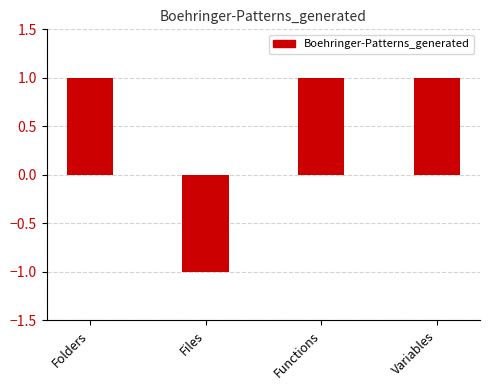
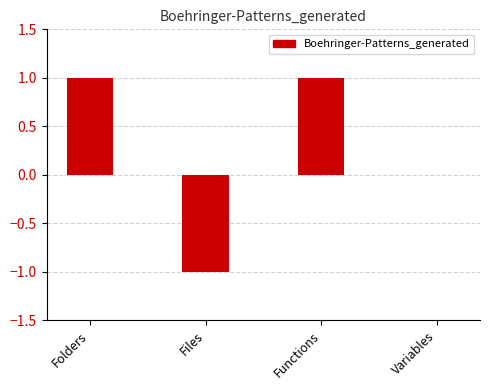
  {
    "Folders": 1,
    "Files": -1,
    "Functions": 1,
-   "Variables": 1
+   "Variables": 0
  }
